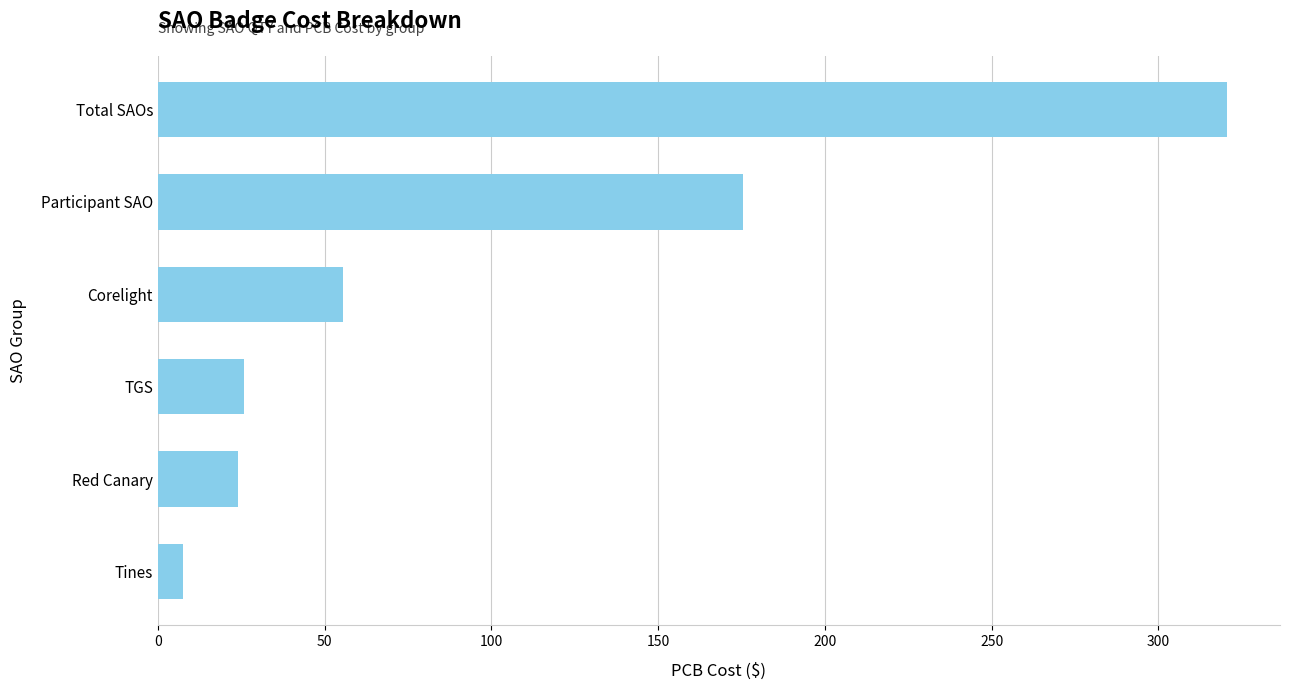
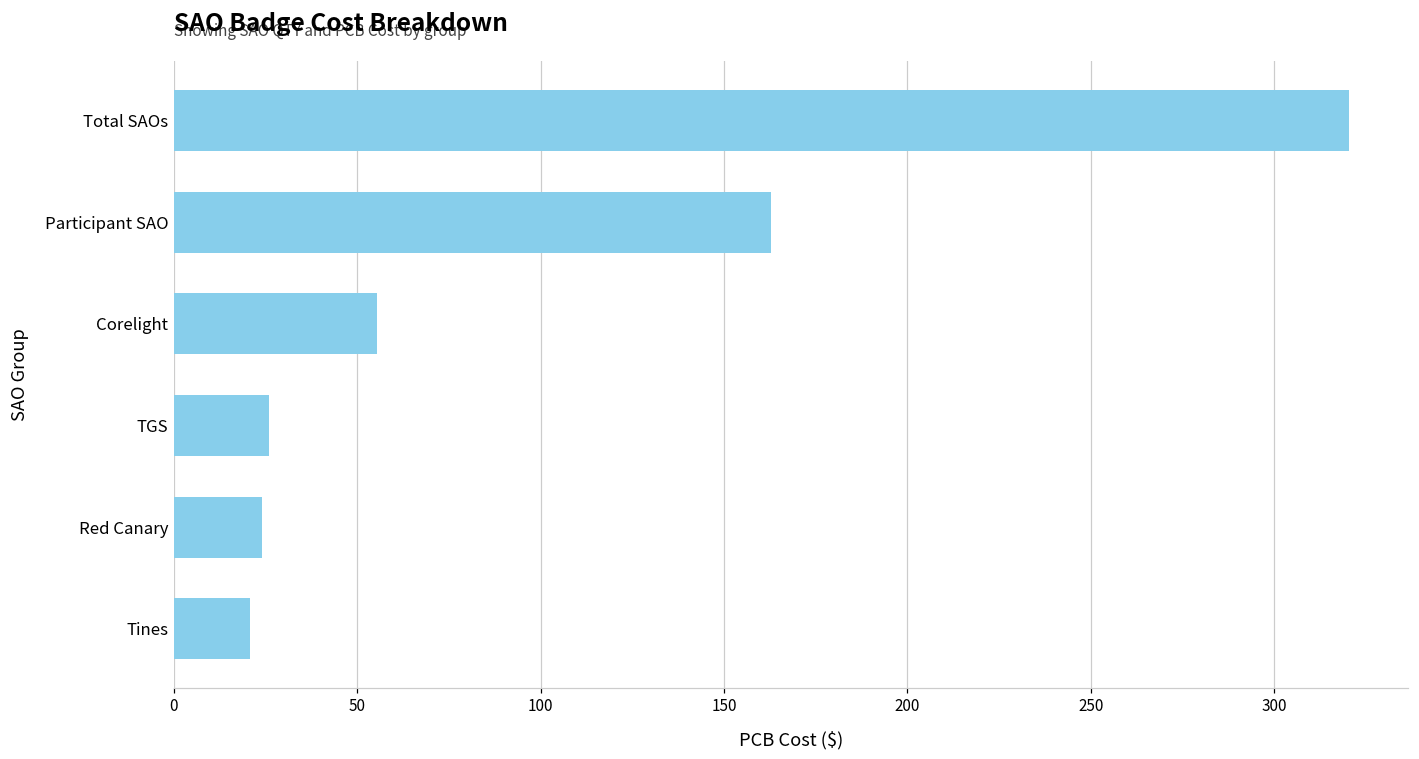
  {
    "Total SAOs": 320,
-   "Participant SAO": 175,
+   "Participant SAO": 163,
    "Corelight": 55,
    "TGS": 26,
    "Red Canary": 24,
-   "Tines": 7
+   "Tines": 21
  }
